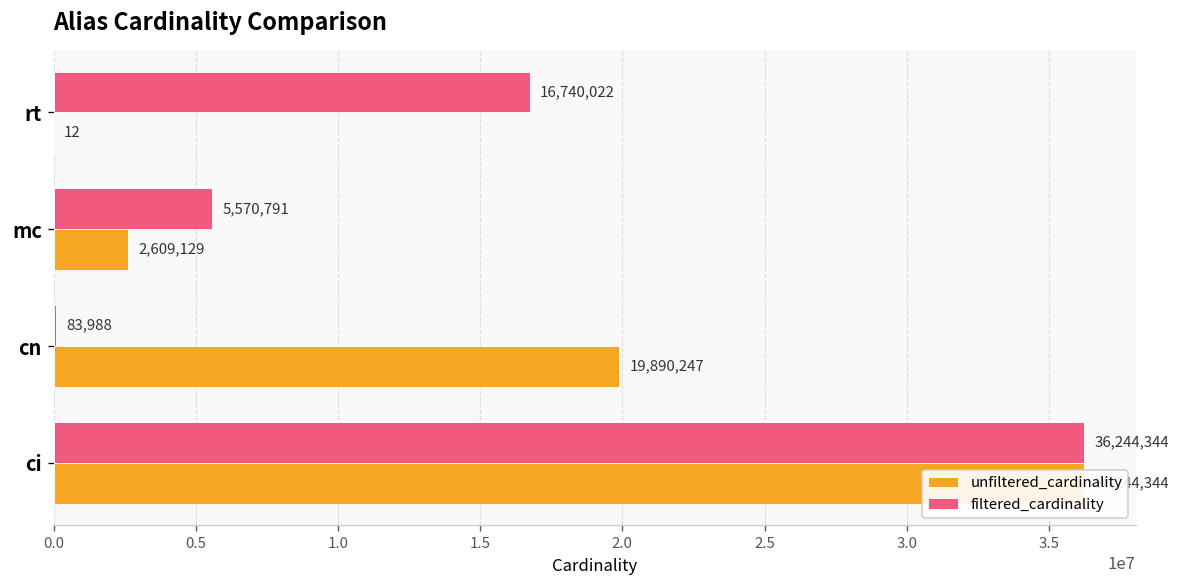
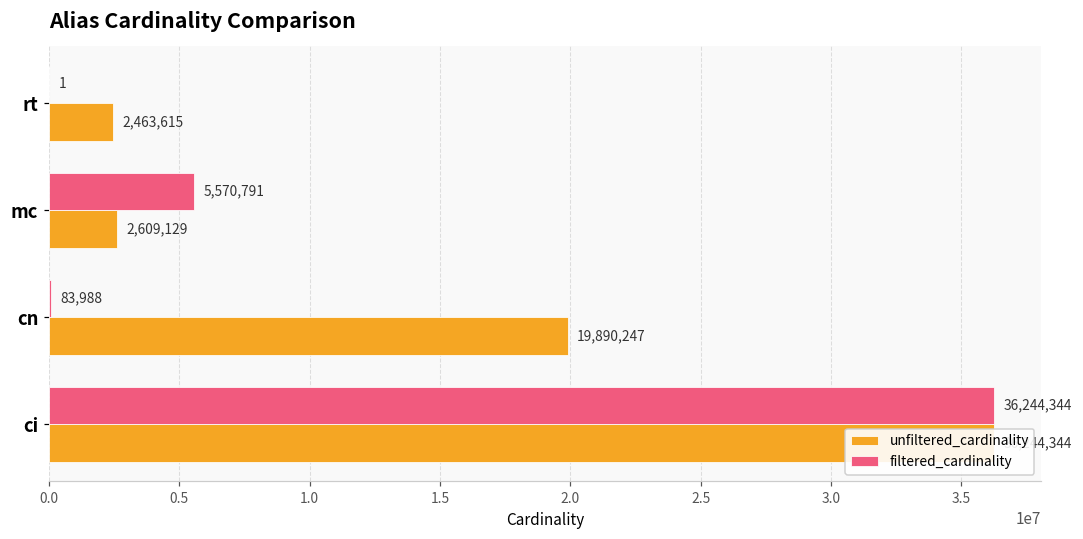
  {
    "unfiltered_cardinality": {
-     "rt": "12",
+     "rt": "2,463,615",
      "mc": "2,609,129",
      "cn": "19,890,247"
    },
    "filtered_cardinality": {
-     "rt": "16,740,022",
+     "rt": "1",
      "mc": "5,570,791",
      "cn": "83,988",
      "ci": "36,244,344"
    }
  }
